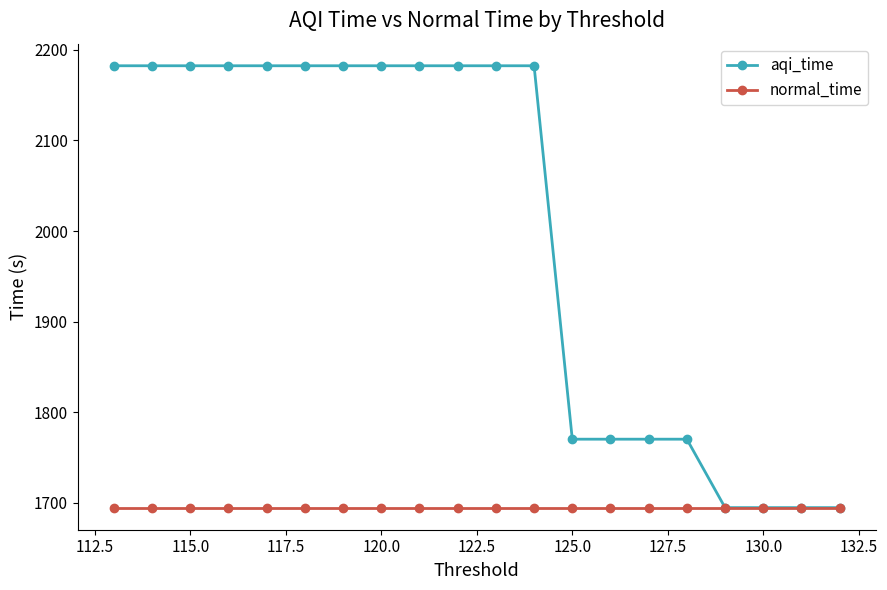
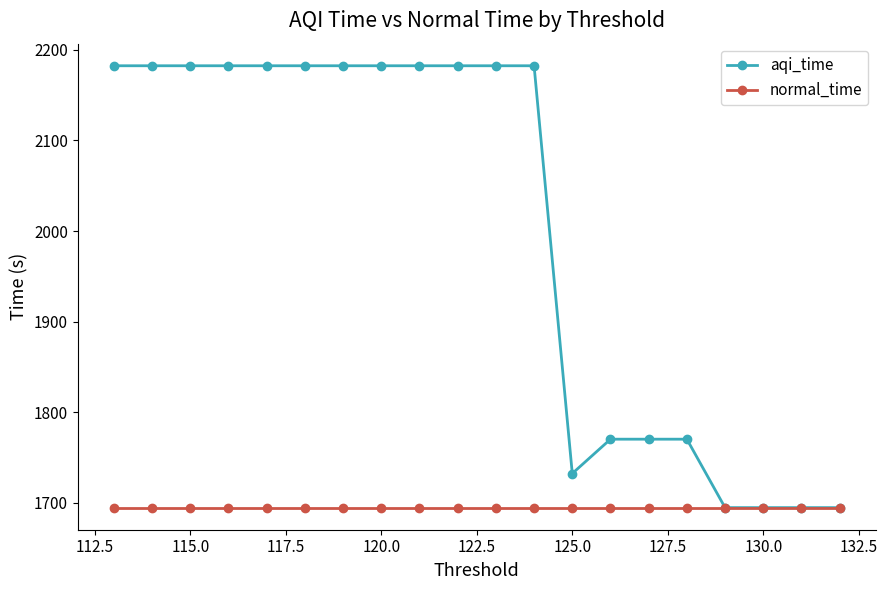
  {
    "aqi_time": {
      "115.0": 2180,
      "120.0": 2180,
-     "125.0": 1770
+     "125.0": 1730
    },
    "normal_time": {
      "115.0": 1690,
      "120.0": 1690,
      "125.0": 1690
    }
  }
